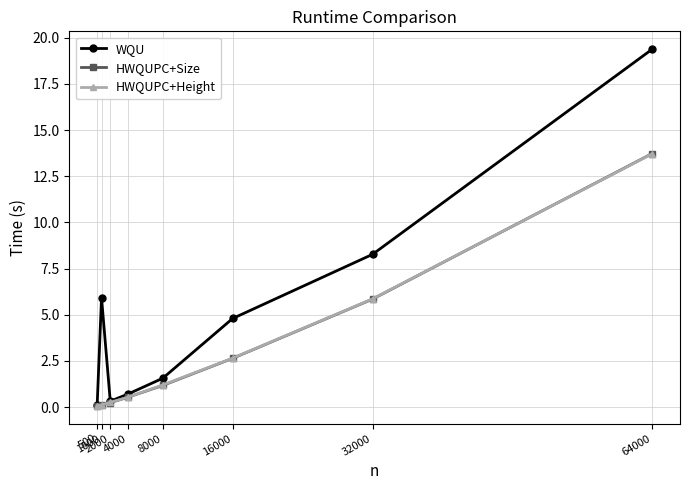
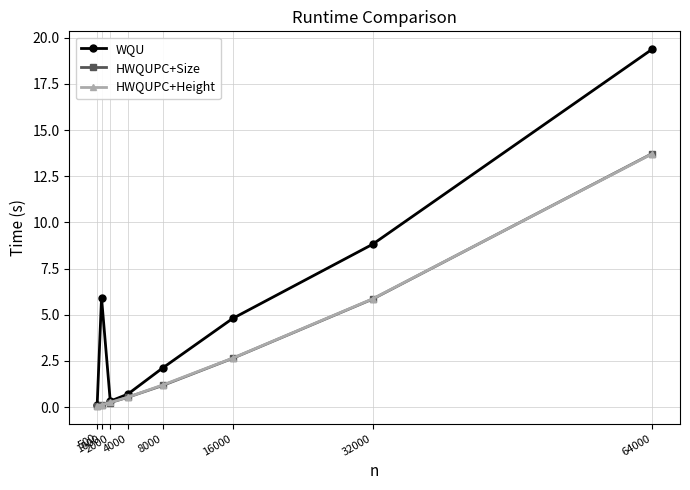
  {
    "WQU": {
      "1000": 5.9,
      "4000": 0.7,
-     "8000": 1.6,
+     "8000": 2.1,
      "16000": 4.8,
-     "32000": 8.3,
+     "32000": 8.8,
      "64000": 19.4
    }
  }
